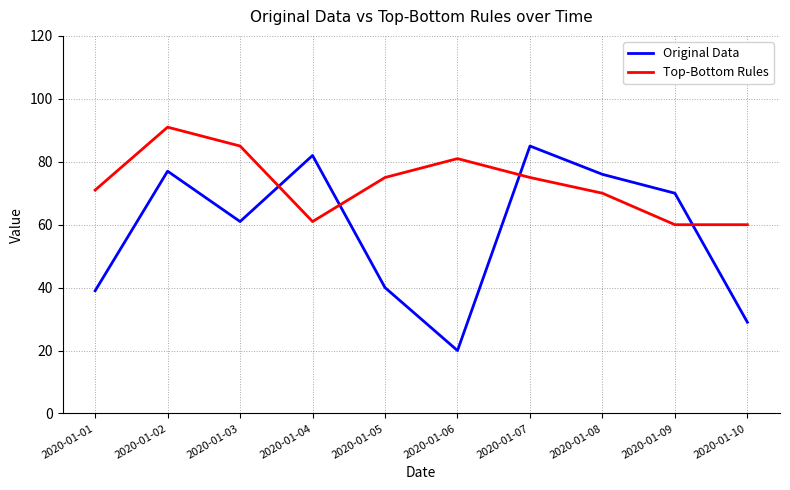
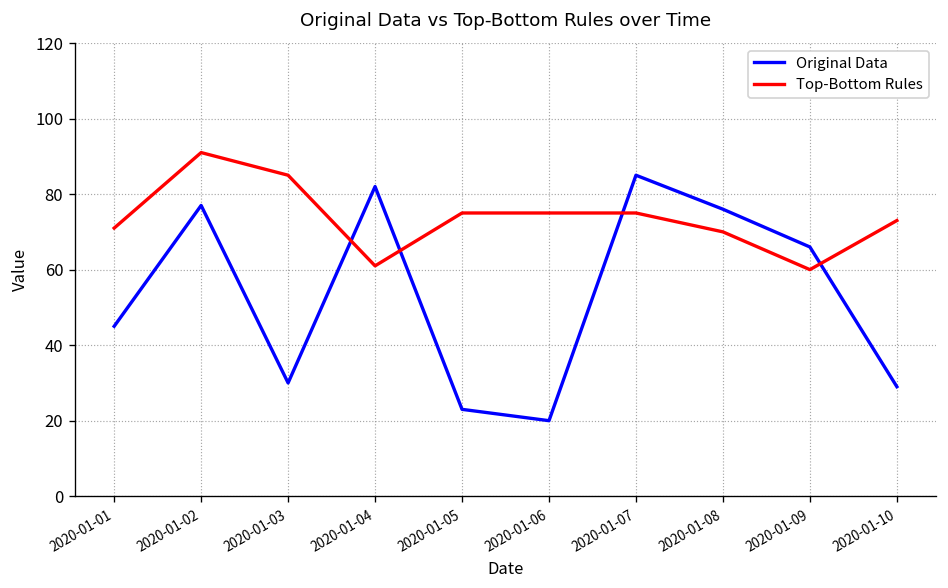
  {
    "Original Data": {
-     "2020-01-01": 39,
+     "2020-01-01": 45,
      "2020-01-02": 77,
-     "2020-01-03": 61,
+     "2020-01-03": 30,
      "2020-01-04": 82,
-     "2020-01-05": 40,
+     "2020-01-05": 23,
      "2020-01-06": 20,
      "2020-01-07": 85,
      "2020-01-08": 76,
-     "2020-01-09": 70,
+     "2020-01-09": 66,
      "2020-01-10": 29
    },
    "Top-Bottom Rules": {
      "2020-01-01": 71,
      "2020-01-02": 91,
      "2020-01-03": 85,
      "2020-01-04": 61,
      "2020-01-05": 75,
-     "2020-01-06": 81,
+     "2020-01-06": 75,
      "2020-01-07": 75,
      "2020-01-08": 70,
      "2020-01-09": 60,
-     "2020-01-10": 60
+     "2020-01-10": 73
    }
  }
